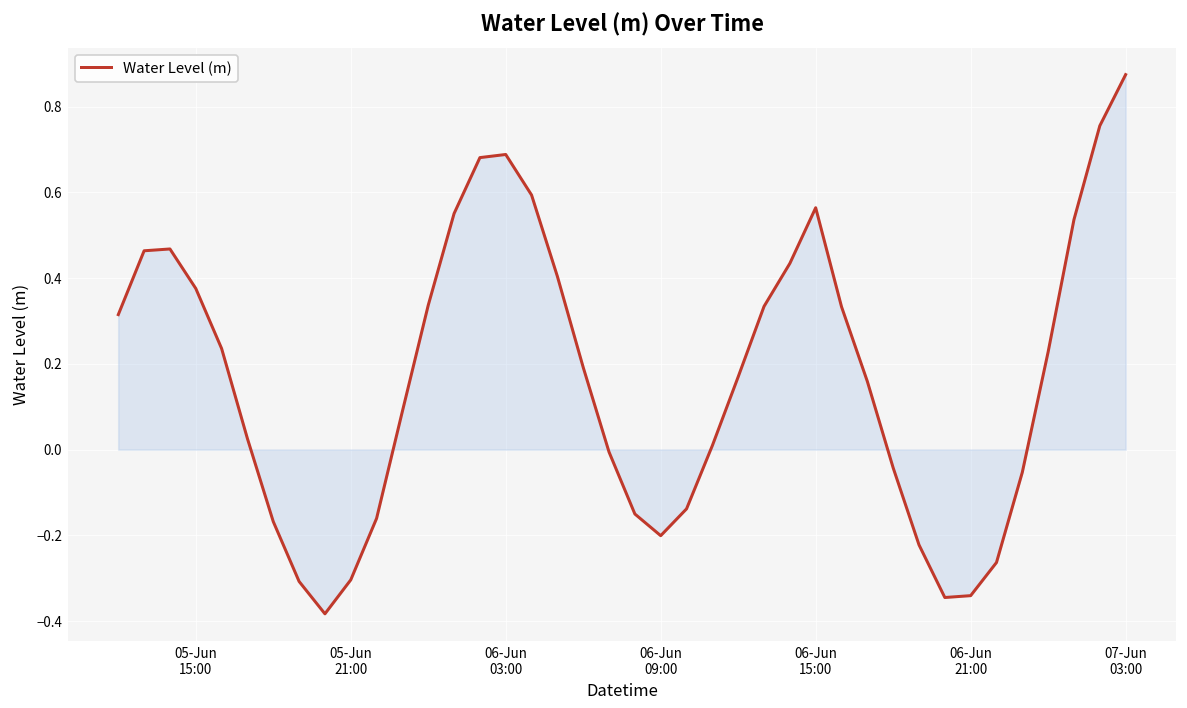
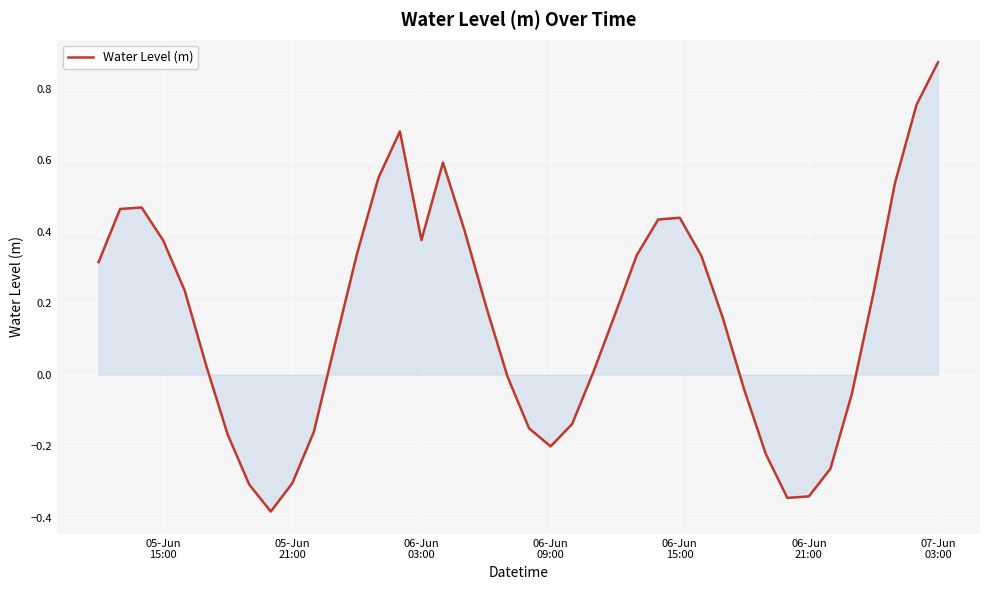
  {
    "Water Level (m)": {
      "05-Jun 21:00": -0.30,
-     "06-Jun 03:00": 0.69,
+     "06-Jun 03:00": 0.38,
      "06-Jun 09:00": -0.20,
-     "06-Jun 15:00": 0.56,
+     "06-Jun 15:00": 0.44,
      "06-Jun 21:00": -0.34
    }
  }
